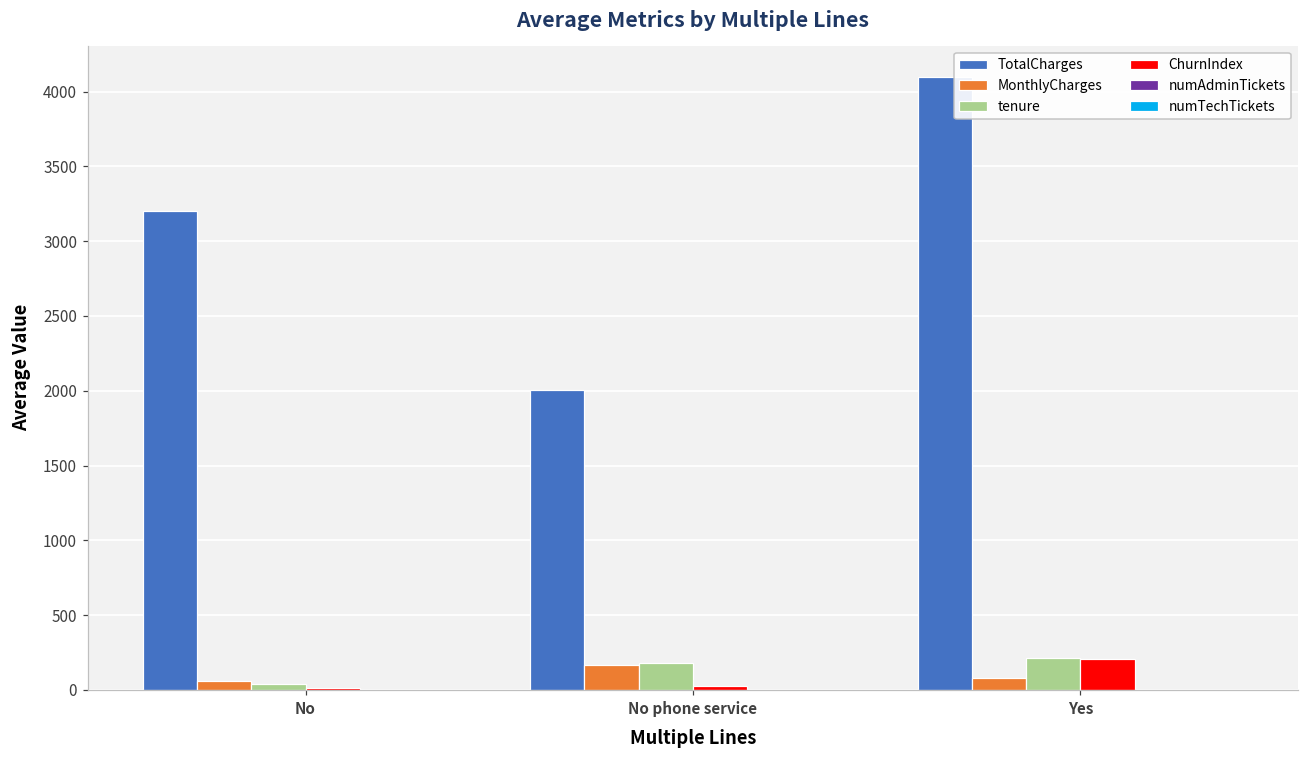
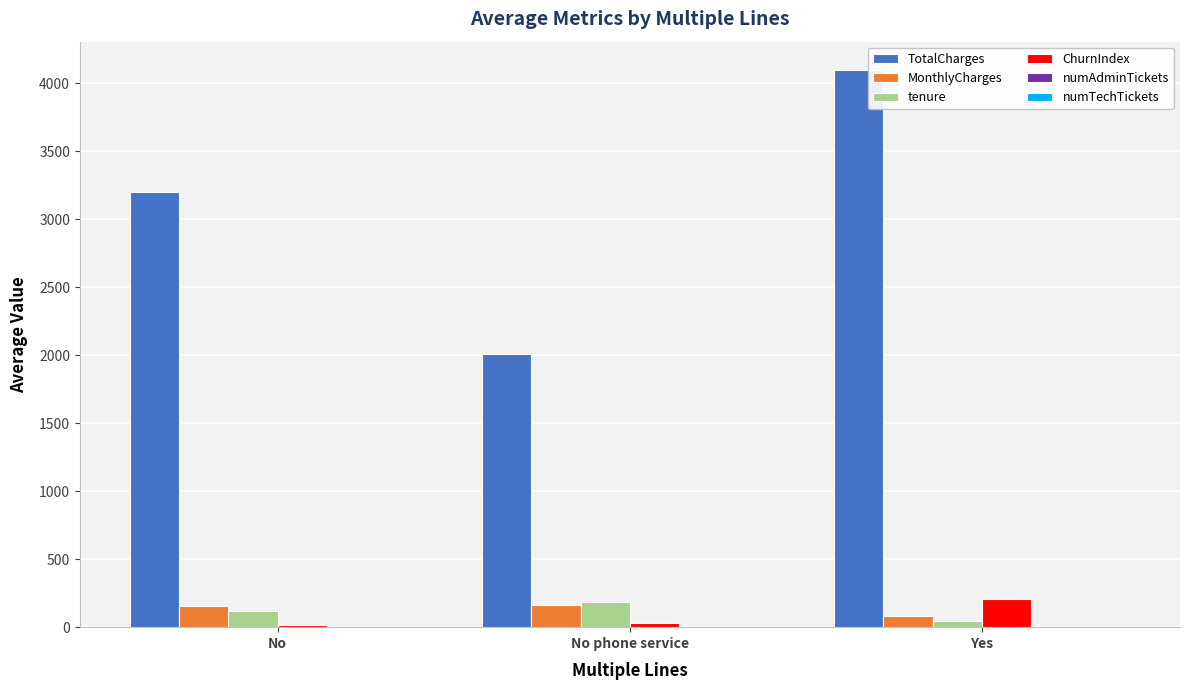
  {
    "TotalCharges": {
      "No": 3200,
      "No phone service": 2010,
      "Yes": 4100
    },
    "MonthlyCharges": {
-     "No": 60,
+     "No": 160,
      "No phone service": 170,
      "Yes": 80
    },
    "tenure": {
-     "No": 40,
+     "No": 120,
      "No phone service": 180,
-     "Yes": 210
+     "Yes": 50
    },
    "ChurnIndex": {
      "No phone service": 30,
      "Yes": 200
    }
  }
